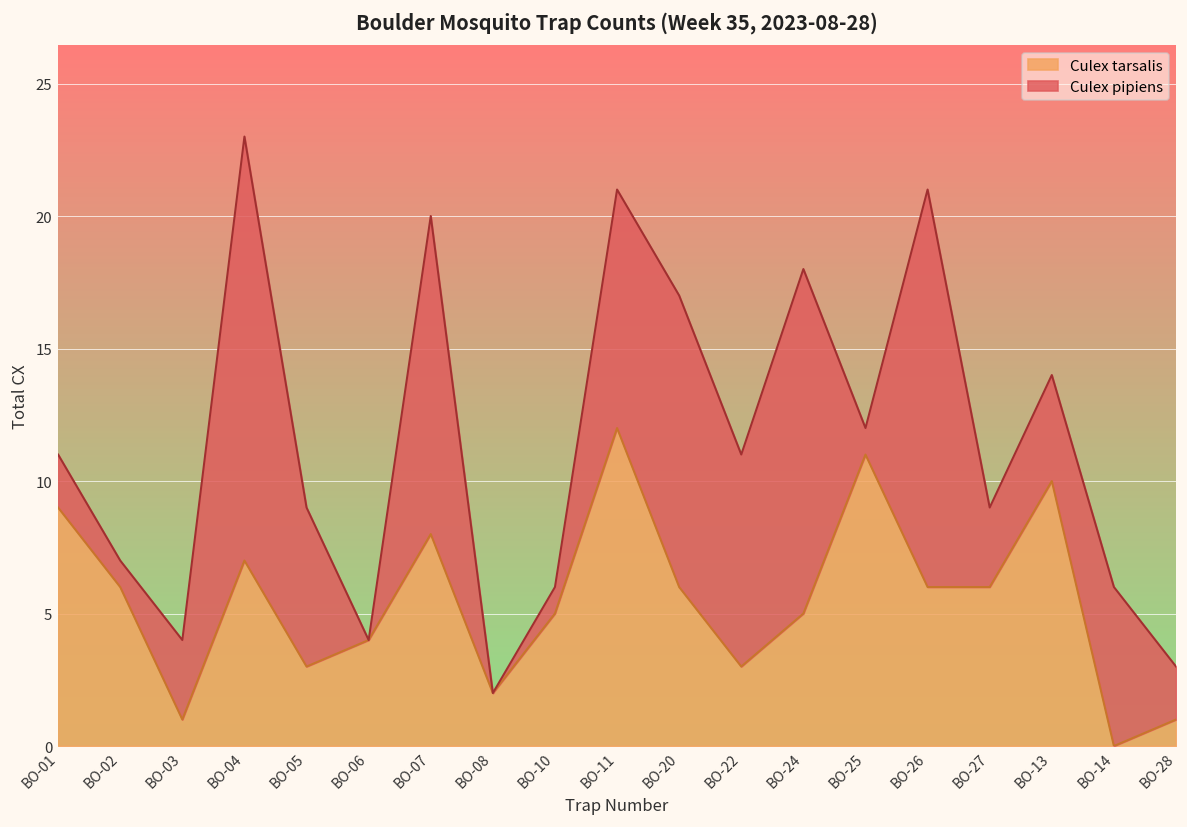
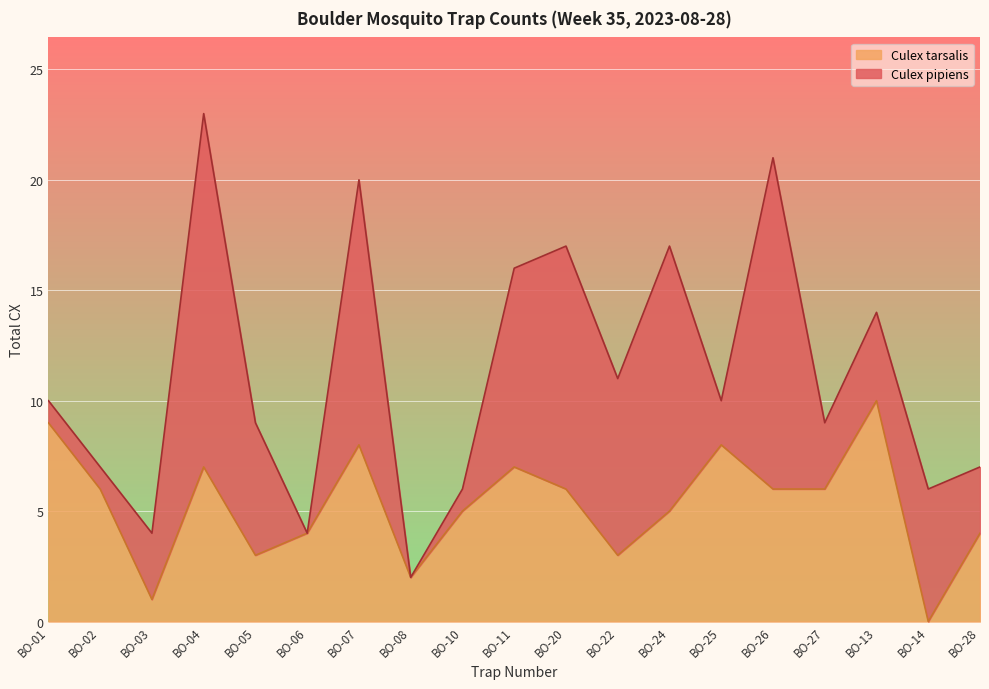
  {
    "Culex tarsalis": {
      "BO-01": 9,
      "BO-02": 6,
      "BO-03": 1,
      "BO-04": 7,
      "BO-05": 3,
      "BO-07": 8,
      "BO-10": 5,
-     "BO-11": 12,
+     "BO-11": 7,
      "BO-20": 6,
      "BO-22": 3,
      "BO-24": 5,
-     "BO-25": 11,
+     "BO-25": 8,
      "BO-26": 6,
      "BO-27": 6,
      "BO-13": 10,
      "BO-14": 0,
-     "BO-28": 1
+     "BO-28": 4
    },
    "Culex pipiens": {
-     "BO-01": 2,
+     "BO-01": 1,
      "BO-02": 1,
      "BO-03": 3,
      "BO-04": 16,
      "BO-05": 6,
      "BO-07": 12,
      "BO-10": 1,
      "BO-11": 9,
      "BO-20": 11,
      "BO-22": 8,
-     "BO-24": 13,
-     "BO-25": 1,
+     "BO-24": 12,
+     "BO-25": 2,
      "BO-26": 15,
      "BO-27": 3,
      "BO-13": 4,
      "BO-14": 6,
-     "BO-28": 2
+     "BO-28": 3
    }
  }
